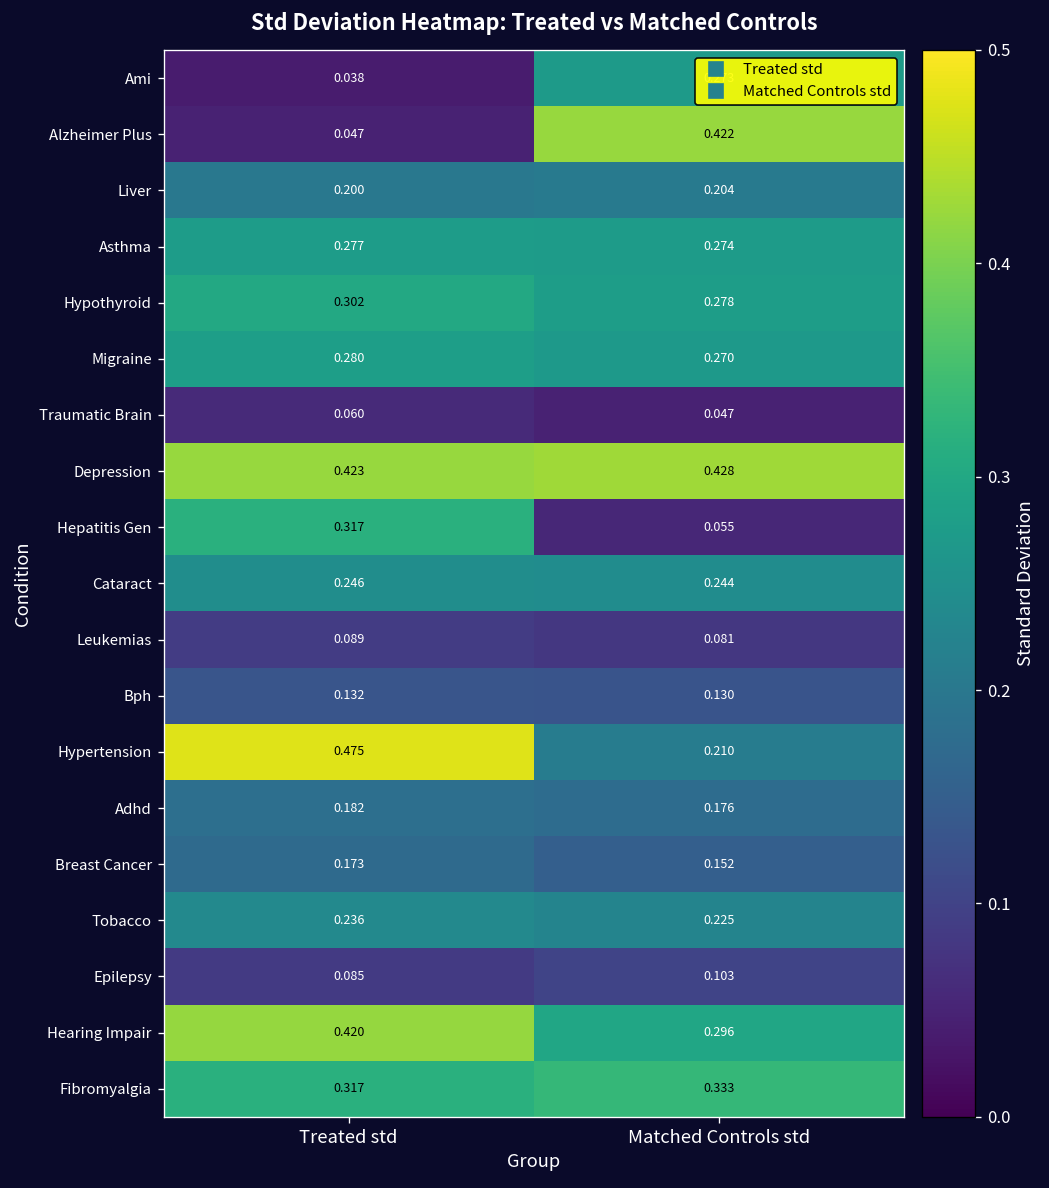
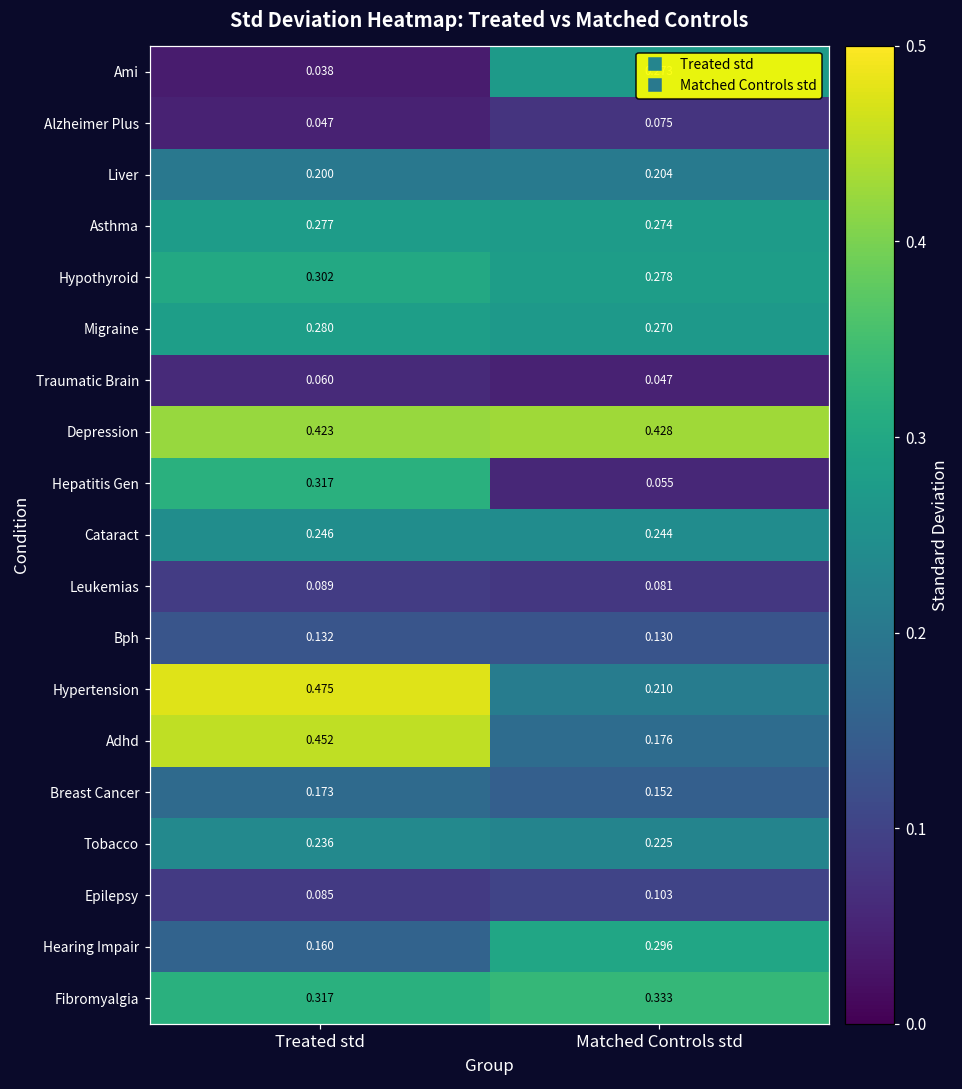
  {
    "Ami": {
      "Treated std": 0.038
    },
    "Alzheimer Plus": {
      "Treated std": 0.047,
-     "Matched Controls std": 0.422
+     "Matched Controls std": 0.075
    },
    "Liver": {
      "Treated std": 0.200,
      "Matched Controls std": 0.204
    },
    "Asthma": {
      "Treated std": 0.277,
      "Matched Controls std": 0.274
    },
    "Hypothyroid": {
      "Treated std": 0.302,
      "Matched Controls std": 0.278
    },
    "Migraine": {
      "Treated std": 0.280,
      "Matched Controls std": 0.270
    },
    "Traumatic Brain": {
      "Treated std": 0.060,
      "Matched Controls std": 0.047
    },
    "Depression": {
      "Treated std": 0.423,
      "Matched Controls std": 0.428
    },
    "Hepatitis Gen": {
      "Treated std": 0.317,
      "Matched Controls std": 0.055
    },
    "Cataract": {
      "Treated std": 0.246,
      "Matched Controls std": 0.244
    },
    "Leukemias": {
      "Treated std": 0.089,
      "Matched Controls std": 0.081
    },
    "Bph": {
      "Treated std": 0.132,
      "Matched Controls std": 0.130
    },
    "Hypertension": {
      "Treated std": 0.475,
      "Matched Controls std": 0.210
    },
    "Adhd": {
-     "Treated std": 0.182,
+     "Treated std": 0.452,
      "Matched Controls std": 0.176
    },
    "Breast Cancer": {
      "Treated std": 0.173,
      "Matched Controls std": 0.152
    },
    "Tobacco": {
      "Treated std": 0.236,
      "Matched Controls std": 0.225
    },
    "Epilepsy": {
      "Treated std": 0.085,
      "Matched Controls std": 0.103
    },
    "Hearing Impair": {
-     "Treated std": 0.420,
+     "Treated std": 0.160,
      "Matched Controls std": 0.296
    },
    "Fibromyalgia": {
      "Treated std": 0.317,
      "Matched Controls std": 0.333
    }
  }
